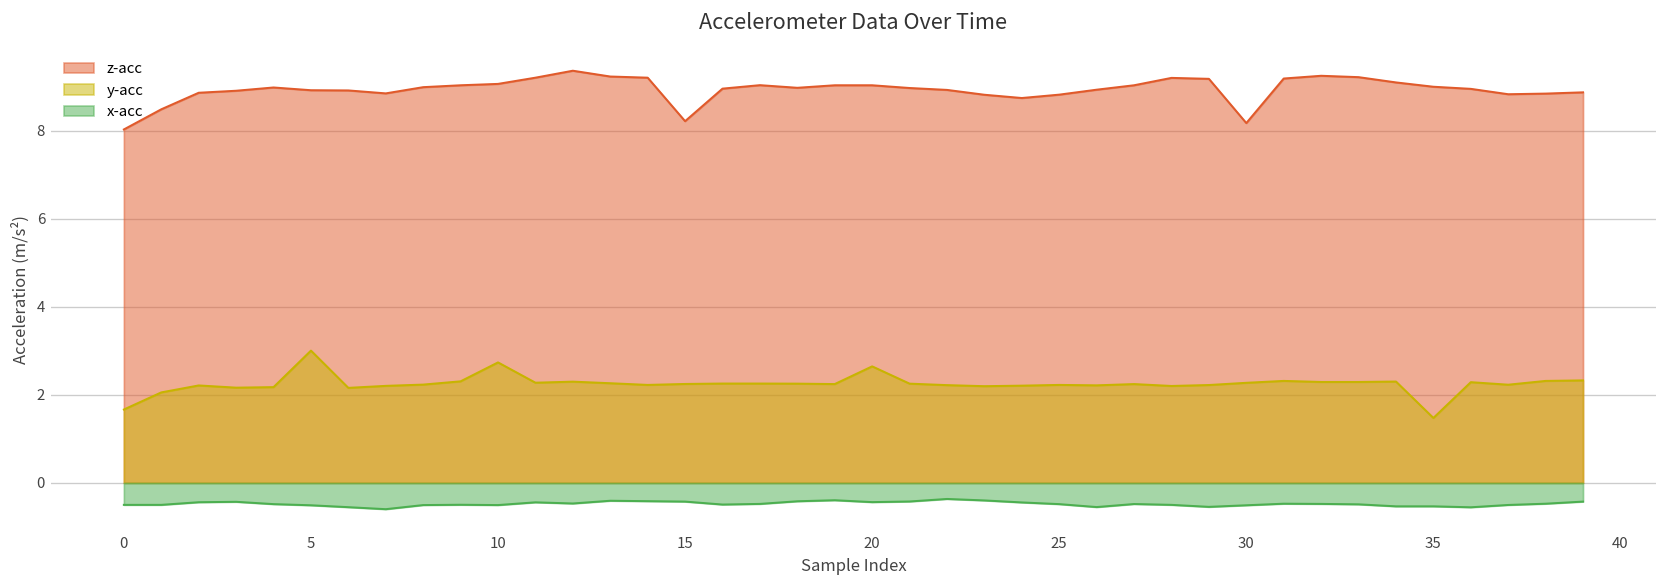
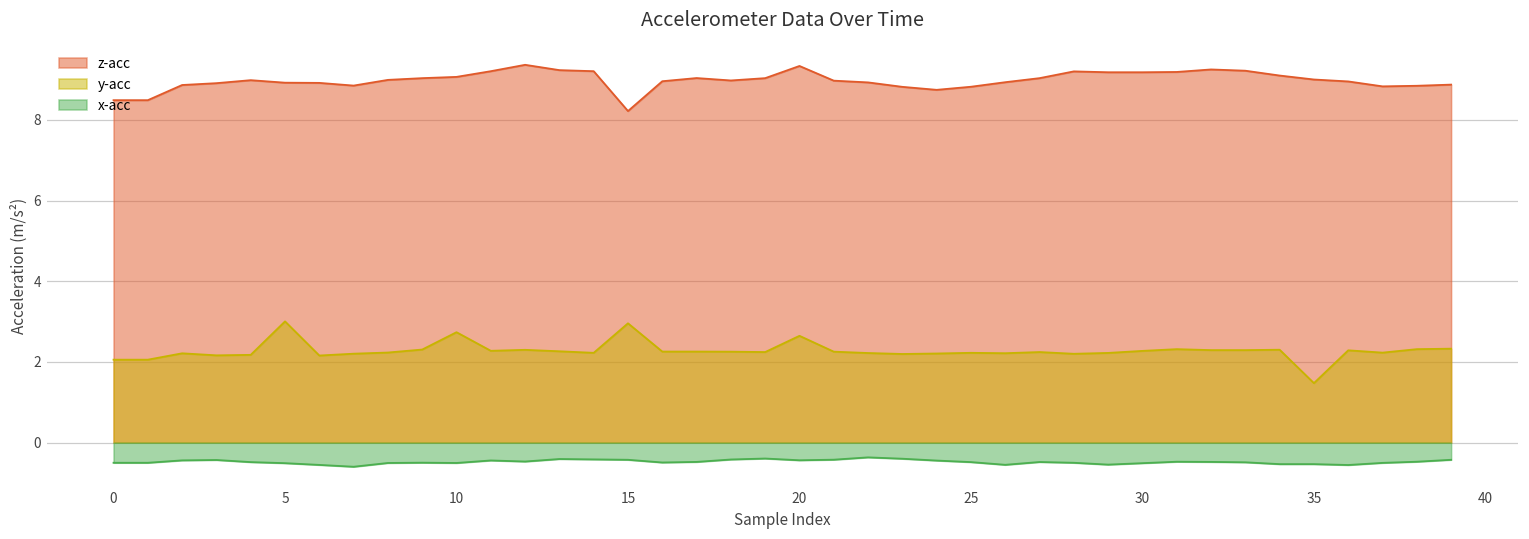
  {
    "z-acc": {
-     "0": 8.0,
+     "0": 8.5,
      "5": 8.9,
      "10": 9.1,
      "15": 8.2,
-     "20": 9.0,
+     "20": 9.3,
      "25": 8.8,
-     "30": 8.2,
+     "30": 9.2,
      "35": 9.0
    },
    "y-acc": {
-     "0": 1.7,
+     "0": 2.1,
      "5": 3.0,
      "10": 2.7,
-     "15": 2.2,
+     "15": 3.0,
      "20": 2.6,
      "25": 2.2,
      "30": 2.3,
      "35": 1.5
    }
  }
